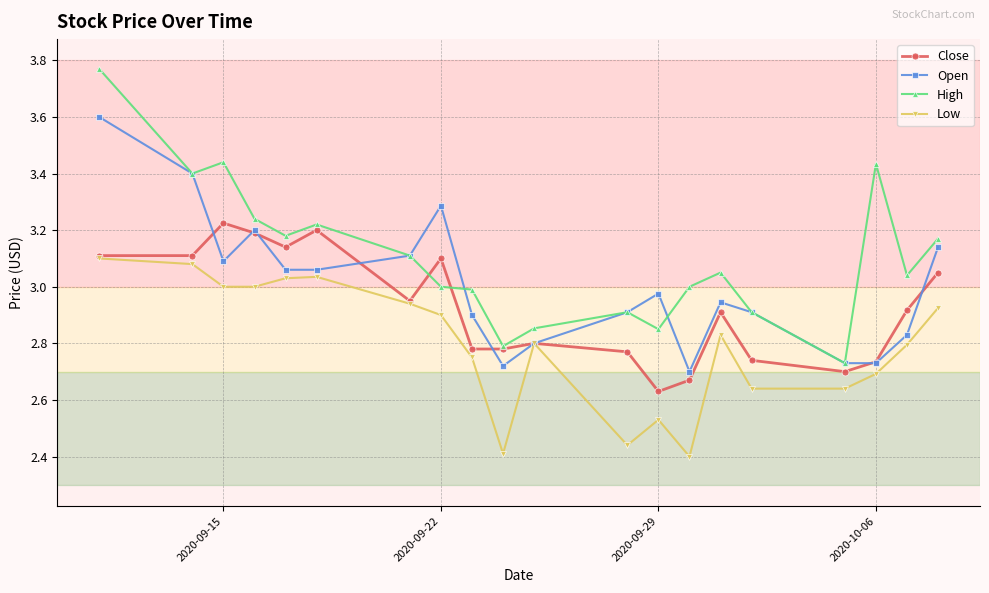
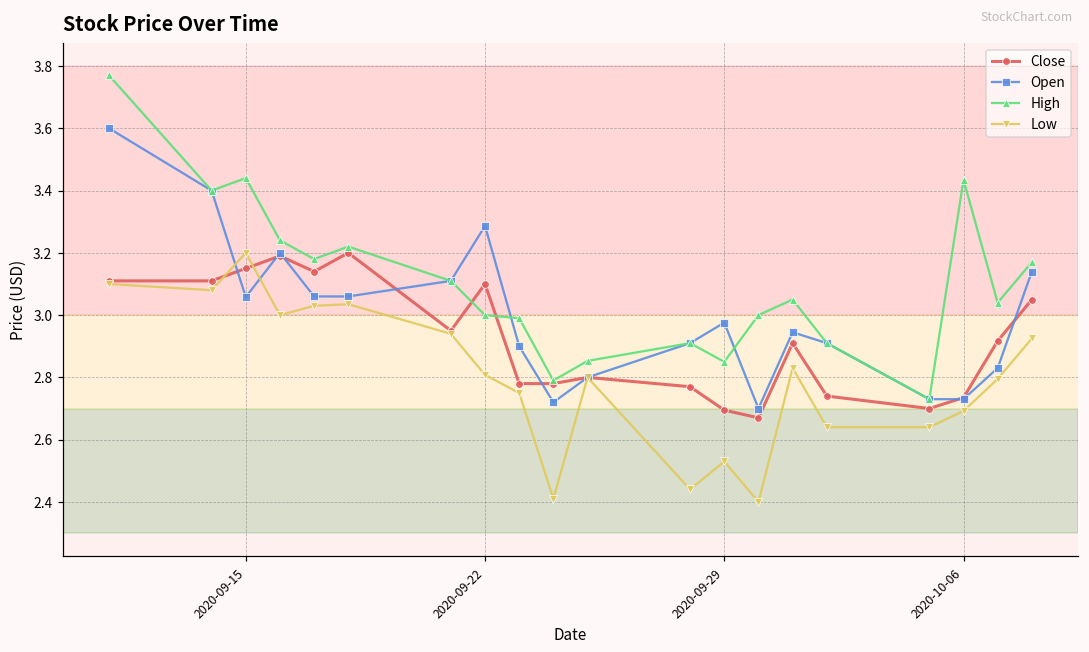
  {
    "Close": {
-     "2020-09-15": 3.22,
+     "2020-09-15": 3.15,
      "2020-09-22": 3.10,
-     "2020-09-29": 2.63
+     "2020-09-29": 2.69
    },
    "Open": {
-     "2020-09-15": 3.09,
+     "2020-09-15": 3.06,
      "2020-09-22": 3.29,
      "2020-09-29": 2.98
    },
    "High": {
      "2020-09-15": 3.44,
      "2020-09-22": 3.00,
      "2020-09-29": 2.85,
      "2020-10-06": 3.43
    },
    "Low": {
-     "2020-09-15": 3.0,
-     "2020-09-22": 2.90,
+     "2020-09-15": 3.2,
+     "2020-09-22": 2.81,
      "2020-09-29": 2.53,
      "2020-10-06": 2.69
    }
  }
